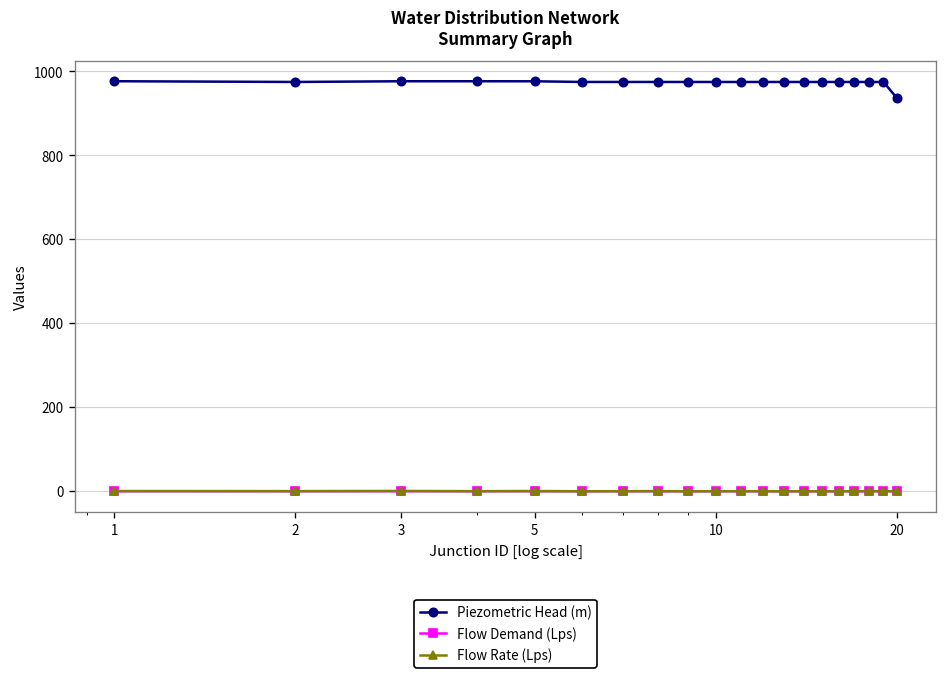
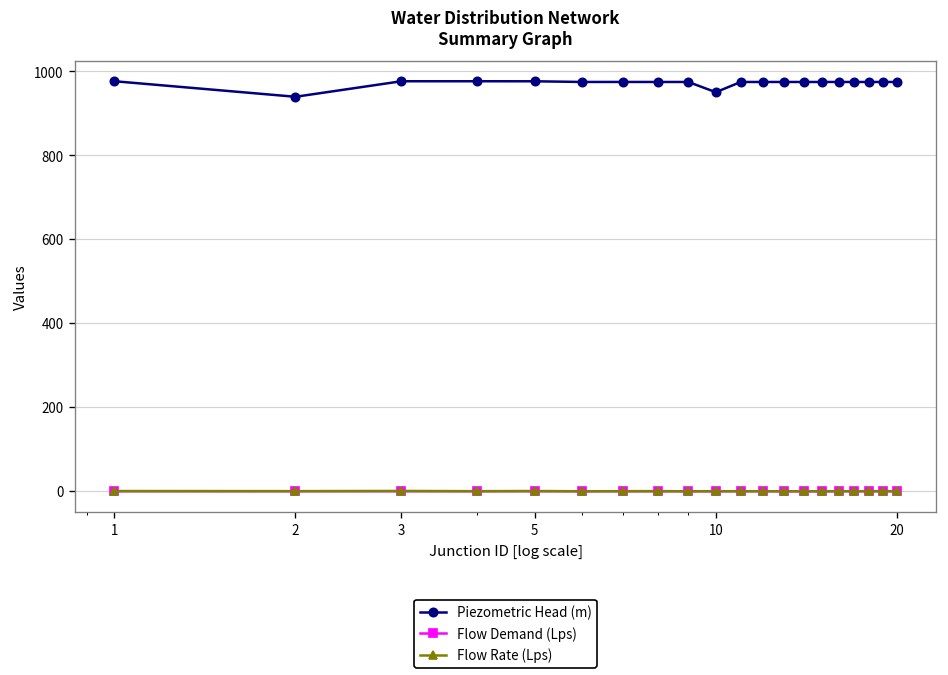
  {
    "Piezometric Head (m)": {
      "1": 980,
-     "2": 980,
+     "2": 940,
      "3": 980,
      "5": 980,
-     "10": 980,
-     "20": 940
+     "10": 950,
+     "20": 980
    },
    "Flow Rate (Lps)": {
      "1": 0,
      "2": 0,
      "3": 0,
      "5": 0,
      "10": 0,
      "20": 0
    }
  }
